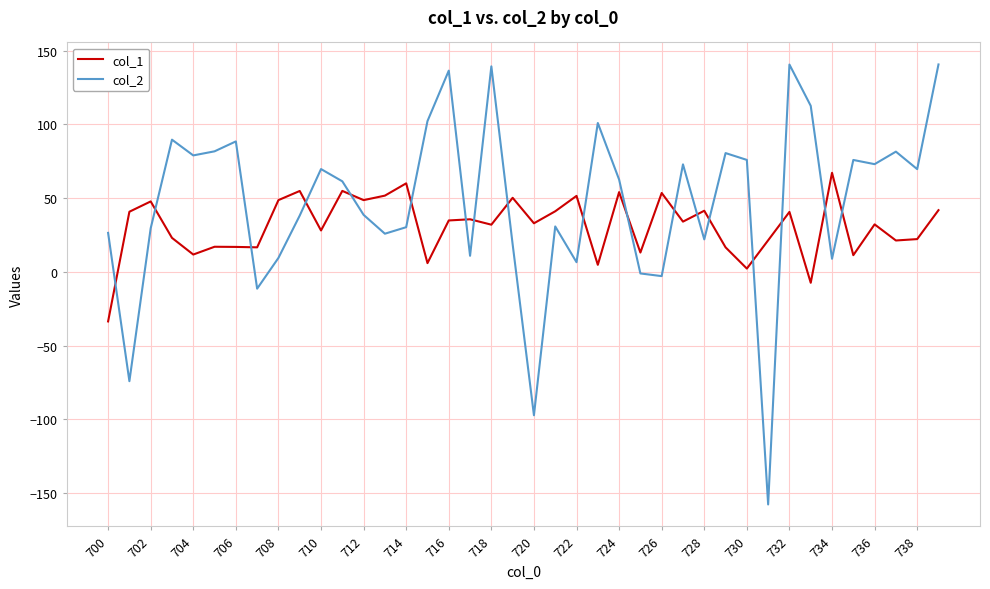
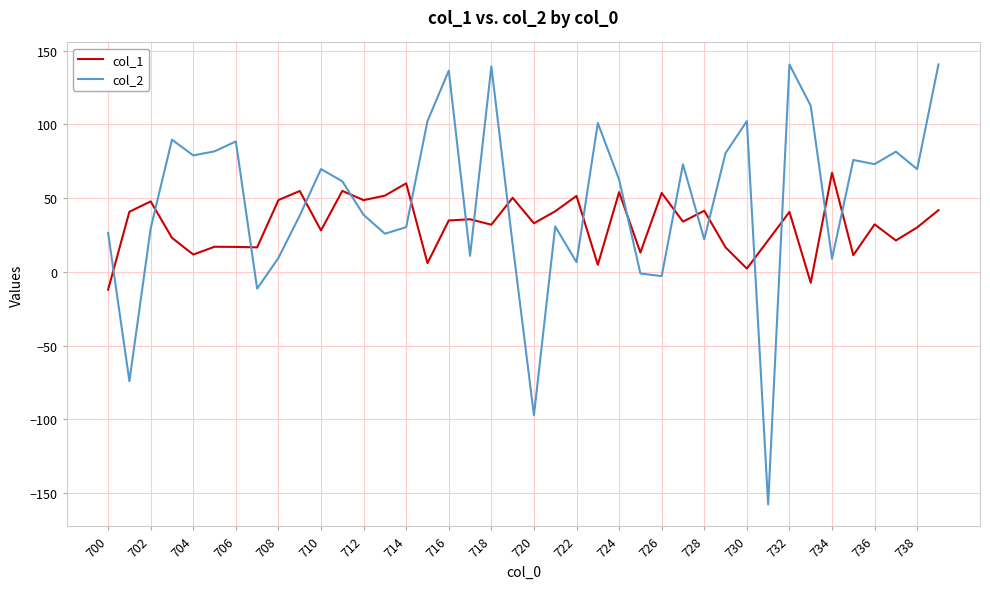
  {
    "col_1": {
-     "700": -34,
+     "700": -12,
      "702": 48,
      "704": 12,
      "706": 17,
      "708": 49,
      "710": 28,
      "712": 49,
      "714": 60,
      "716": 35,
      "718": 32,
      "720": 33,
      "722": 52,
      "724": 54,
      "726": 53,
      "728": 41,
      "730": 2,
      "732": 41,
      "734": 67,
      "736": 32,
-     "738": 22
+     "738": 30
    },
    "col_2": {
      "700": 26,
      "702": 30,
      "704": 79,
      "706": 88,
      "708": 9,
      "710": 70,
      "712": 39,
      "714": 30,
      "716": 136,
      "718": 139,
      "720": -97,
      "722": 7,
      "724": 63,
      "726": -3,
      "728": 22,
-     "730": 76,
+     "730": 102,
      "732": 141,
      "734": 9,
      "736": 73,
      "738": 70
    }
  }
